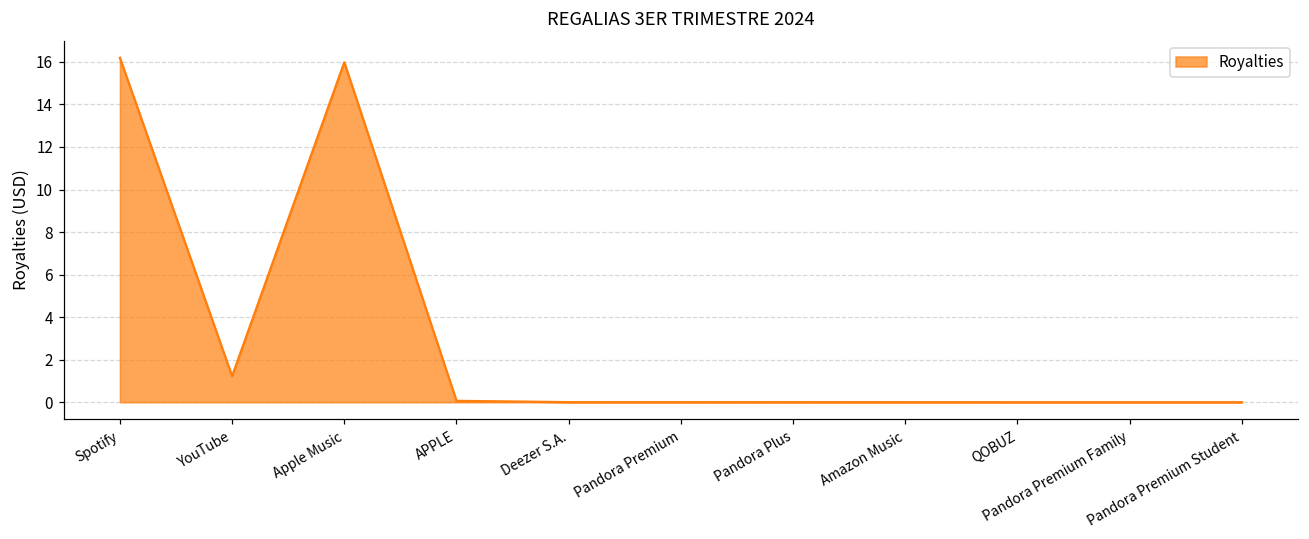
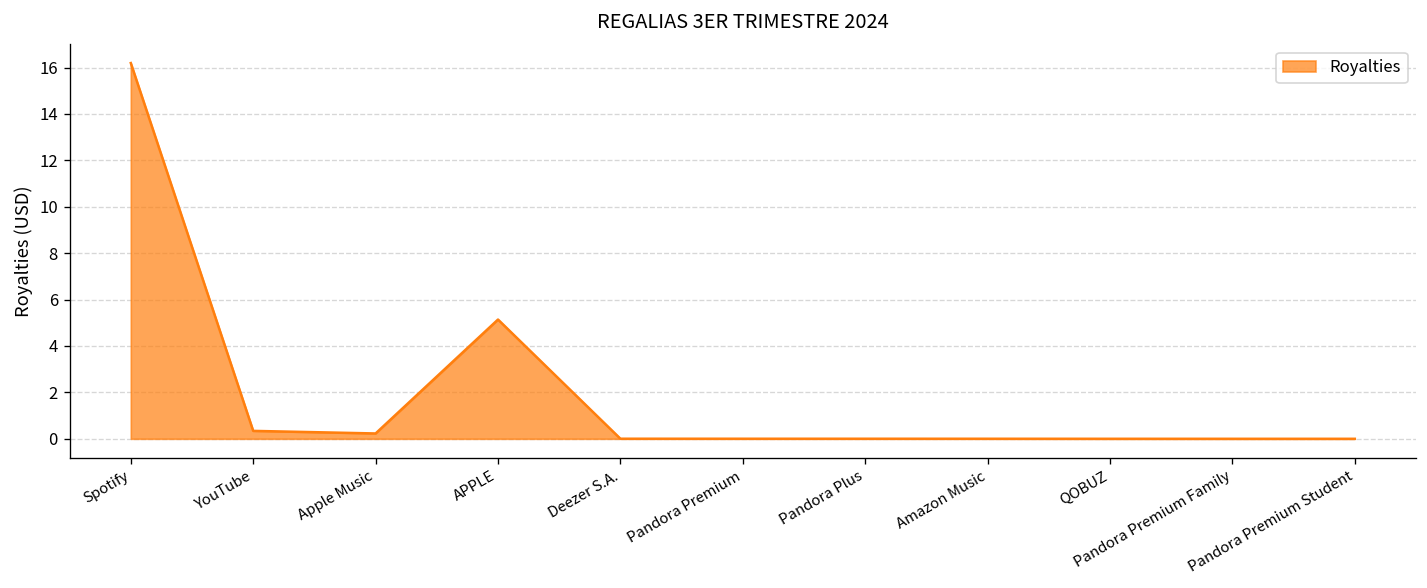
  {
    "Spotify": 16.2,
-   "YouTube": 1.2,
-   "Apple Music": 16.0,
-   "APPLE": 0.1,
+   "YouTube": 0.3,
+   "Apple Music": 0.2,
+   "APPLE": 5.1,
    "Deezer S.A.": 0.0,
    "Pandora Premium": 0.0,
    "Pandora Plus": 0.0,
    "Amazon Music": 0.0,
    "QOBUZ": 0.0,
    "Pandora Premium Family": 0.0,
    "Pandora Premium Student": 0.0
  }
